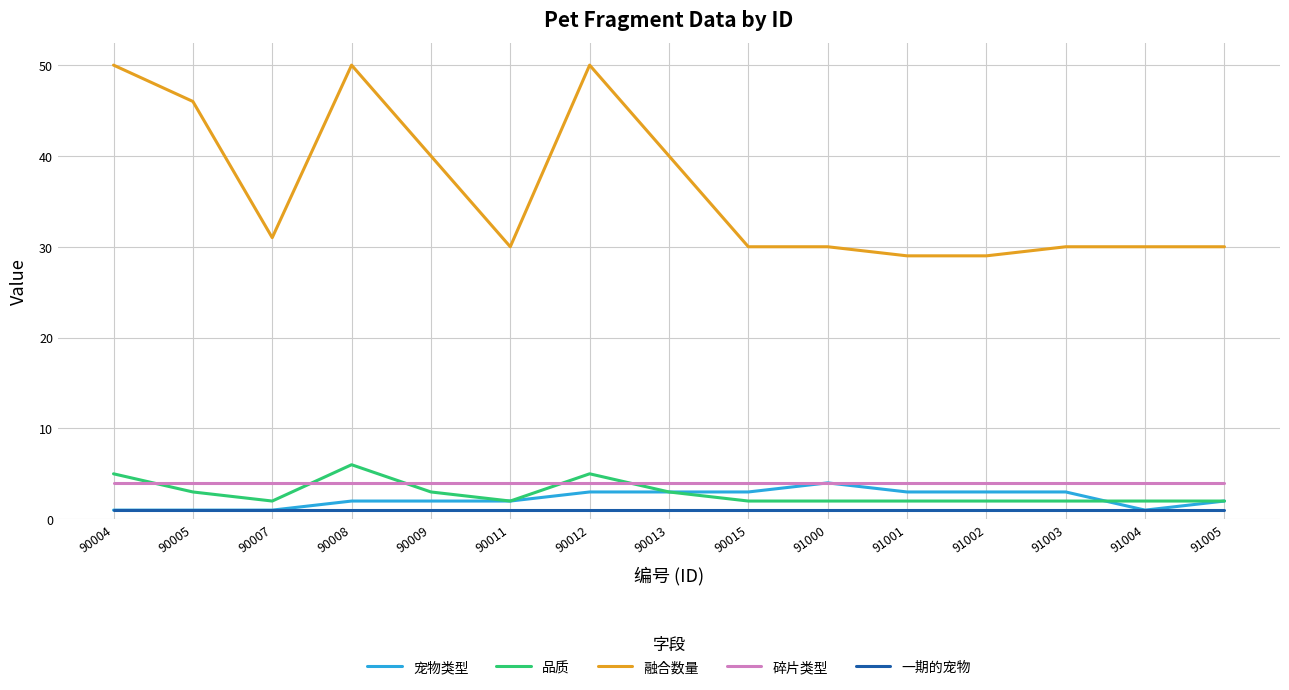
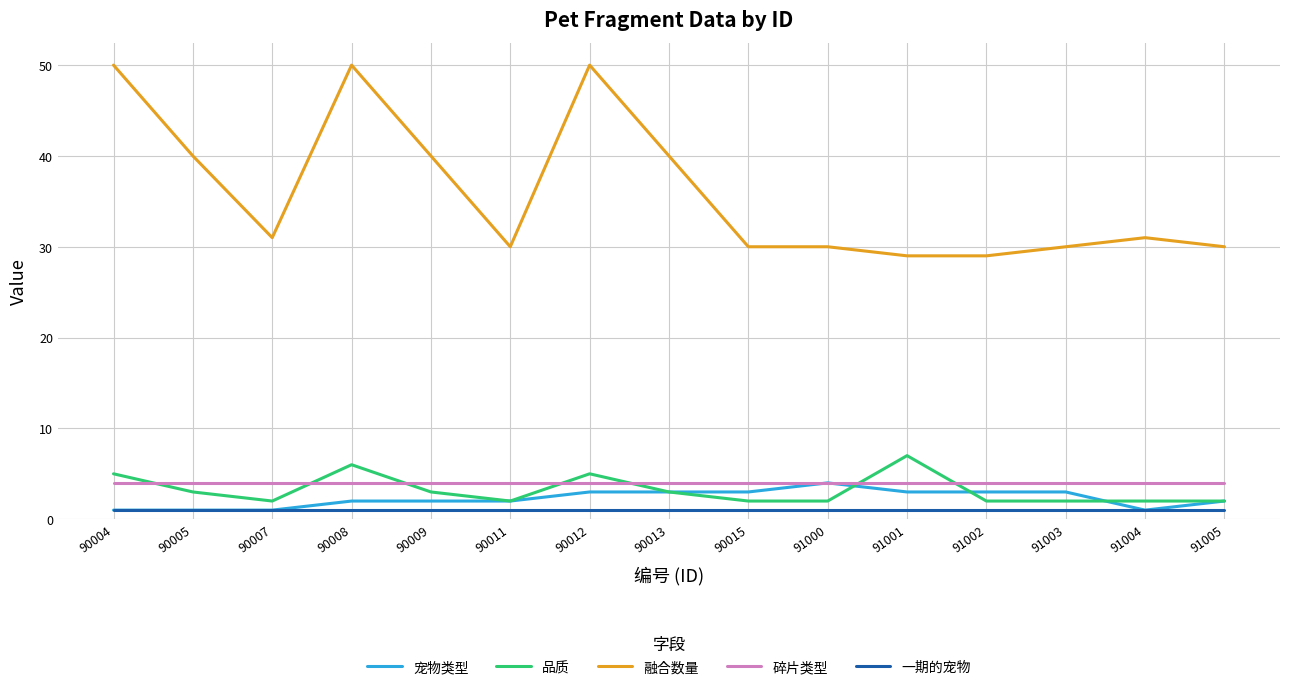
  {
    "宠物类型": {
      "90008": 2,
      "90009": 2,
      "90012": 3,
      "90015": 3,
      "91001": 3,
      "91002": 3,
      "91003": 3
    },
    "品质": {
      "90004": 5,
      "90005": 3,
      "90007": 2,
      "90008": 6,
      "90009": 3,
      "90012": 5,
      "90015": 2,
      "91000": 2,
-     "91001": 2,
+     "91001": 7,
      "91002": 2,
      "91003": 2,
      "91004": 2
    },
    "融合数量": {
      "90004": 50,
-     "90005": 46,
+     "90005": 40,
      "90007": 31,
      "90008": 50,
      "90009": 40,
      "90011": 30,
      "90012": 50,
      "90013": 40,
      "90015": 30,
      "91000": 30,
      "91001": 29,
      "91002": 29,
      "91003": 30,
-     "91004": 30,
+     "91004": 31,
      "91005": 30
    },
    "碎片类型": {
      "90004": 4,
      "90005": 4,
      "90007": 4,
      "90008": 4,
      "90009": 4,
      "90011": 4,
      "90012": 4,
      "90013": 4,
      "90015": 4,
      "91001": 4,
      "91002": 4,
      "91003": 4,
      "91004": 4,
      "91005": 4
    },
    "一期的宠物": {
      "90008": 1,
      "90009": 1,
      "90011": 1,
      "90012": 1,
      "90013": 1,
      "90015": 1,
      "91000": 1,
      "91001": 1,
      "91002": 1,
      "91003": 1,
      "91005": 1
    }
  }
